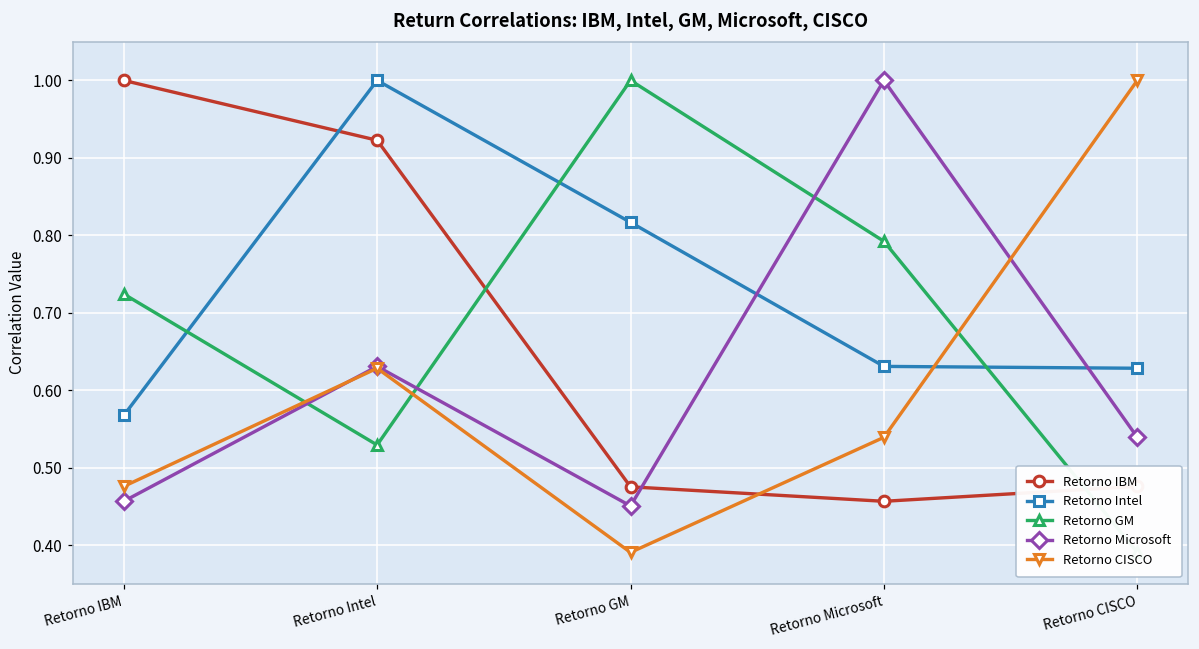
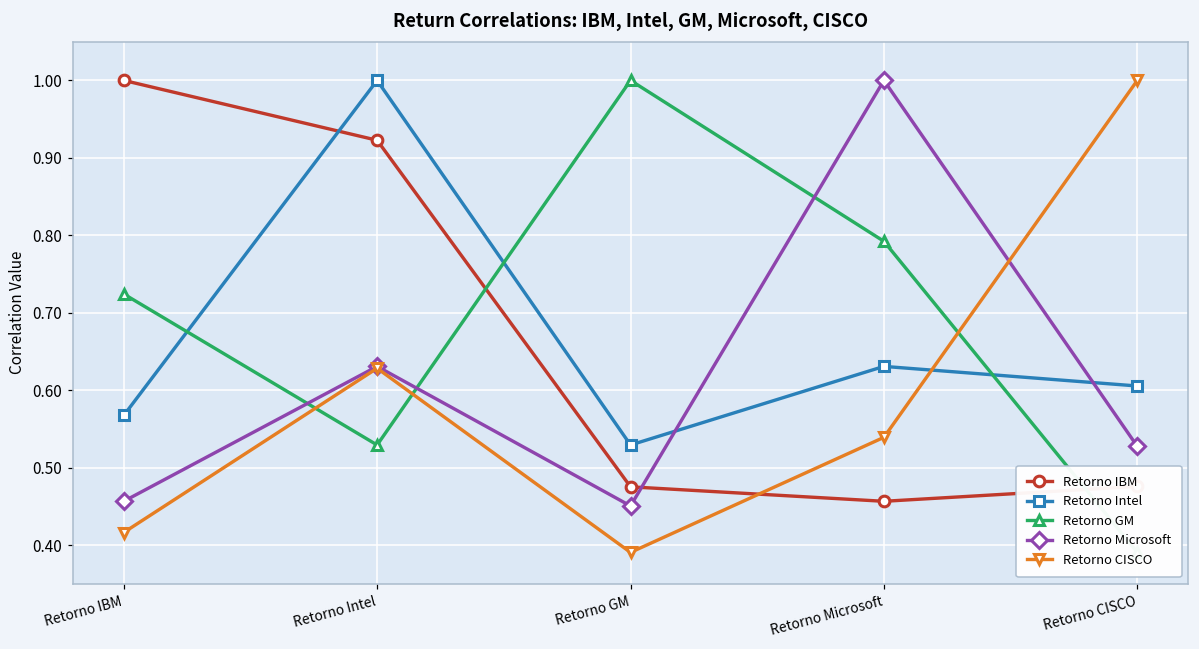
  {
    "Retorno IBM": {
      "Retorno IBM": 1.00,
      "Retorno Intel": 0.92,
      "Retorno GM": 0.48,
      "Retorno Microsoft": 0.46
    },
    "Retorno Intel": {
      "Retorno IBM": 0.57,
      "Retorno Intel": 1.00,
-     "Retorno GM": 0.82,
+     "Retorno GM": 0.53,
      "Retorno Microsoft": 0.63,
-     "Retorno CISCO": 0.63
+     "Retorno CISCO": 0.61
    },
    "Retorno GM": {
      "Retorno IBM": 0.72,
      "Retorno Intel": 0.53,
      "Retorno GM": 1.00,
      "Retorno Microsoft": 0.79
    },
    "Retorno Microsoft": {
      "Retorno IBM": 0.46,
      "Retorno GM": 0.45,
      "Retorno Microsoft": 1.00,
-     "Retorno CISCO": 0.54
+     "Retorno CISCO": 0.53
    },
    "Retorno CISCO": {
-     "Retorno IBM": 0.48,
+     "Retorno IBM": 0.42,
      "Retorno GM": 0.39,
      "Retorno Microsoft": 0.54,
      "Retorno CISCO": 1.00
    }
  }
